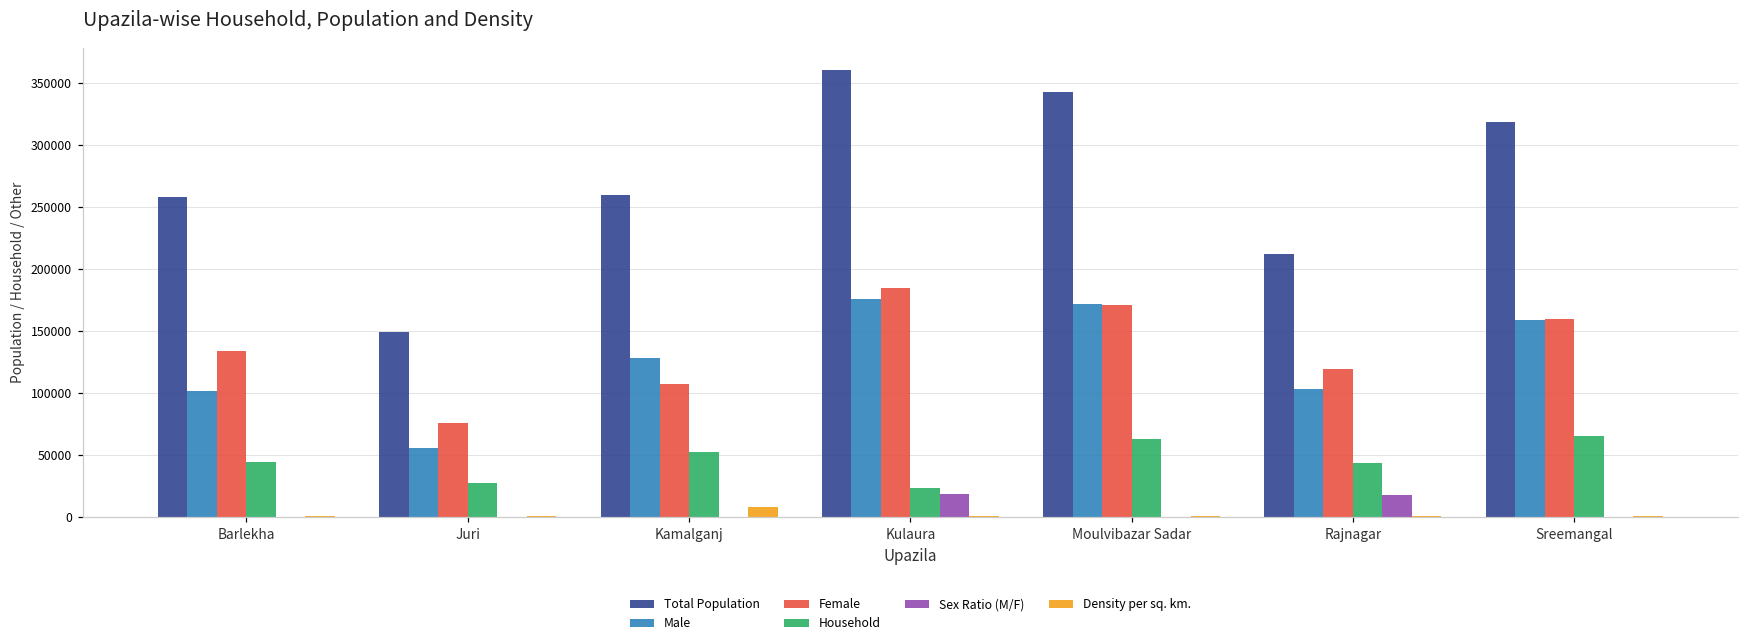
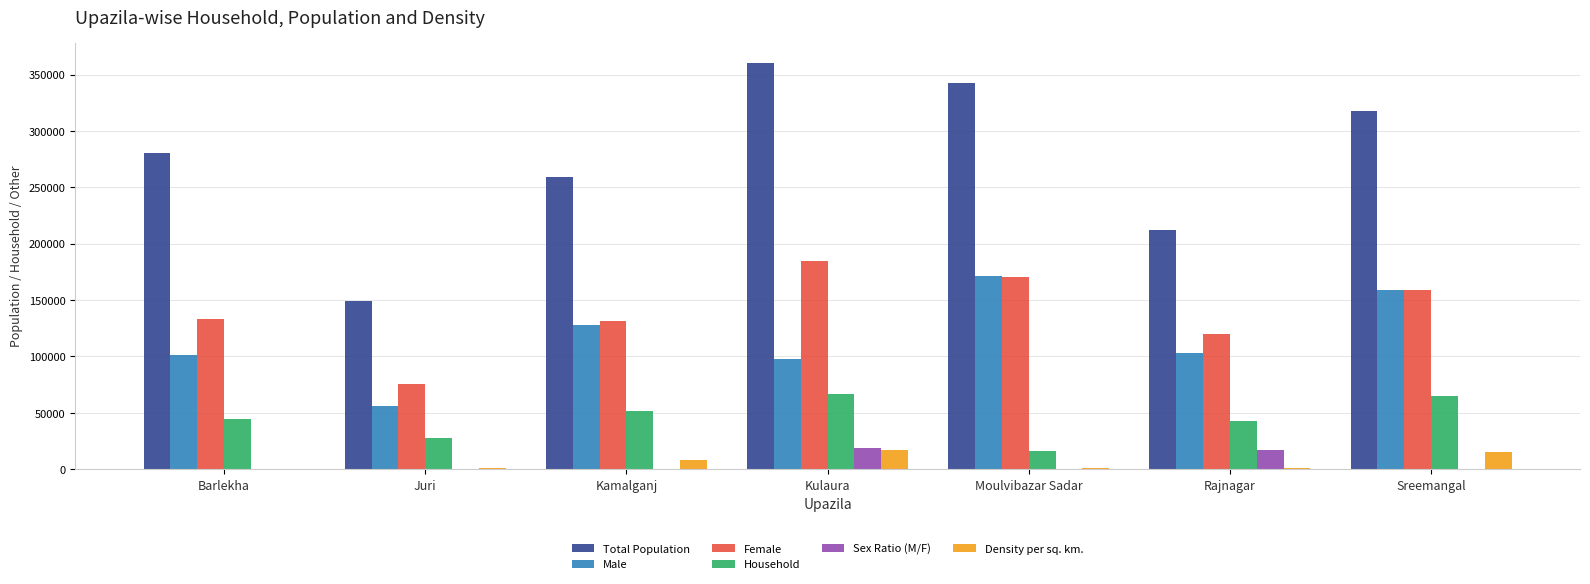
  {
    "Total Population": {
-     "Barlekha": 258000,
+     "Barlekha": 280000,
      "Juri": 149000,
      "Kamalganj": 259000,
      "Kulaura": 360000,
      "Moulvibazar Sadar": 342000,
      "Rajnagar": 212000,
      "Sreemangal": 318000
    },
    "Male": {
      "Barlekha": 102000,
      "Juri": 56000,
      "Kamalganj": 128000,
-     "Kulaura": 176000,
+     "Kulaura": 98000,
      "Moulvibazar Sadar": 172000,
      "Rajnagar": 103000,
      "Sreemangal": 159000
    },
    "Female": {
      "Barlekha": 133000,
      "Juri": 76000,
-     "Kamalganj": 107000,
+     "Kamalganj": 131000,
      "Kulaura": 184000,
      "Moulvibazar Sadar": 171000,
      "Rajnagar": 120000,
      "Sreemangal": 159000
    },
    "Household": {
      "Barlekha": 44000,
      "Juri": 28000,
      "Kamalganj": 52000,
-     "Kulaura": 23000,
-     "Moulvibazar Sadar": 63000,
+     "Kulaura": 66000,
+     "Moulvibazar Sadar": 17000,
      "Rajnagar": 43000,
      "Sreemangal": 65000
    },
    "Sex Ratio (M/F)": {
      "Kulaura": 19000,
      "Rajnagar": 17000
    },
    "Density per sq. km.": {
      "Kamalganj": 8000,
-     "Kulaura": 1000,
-     "Sreemangal": 1000
+     "Kulaura": 17000,
+     "Sreemangal": 15000
    }
  }
